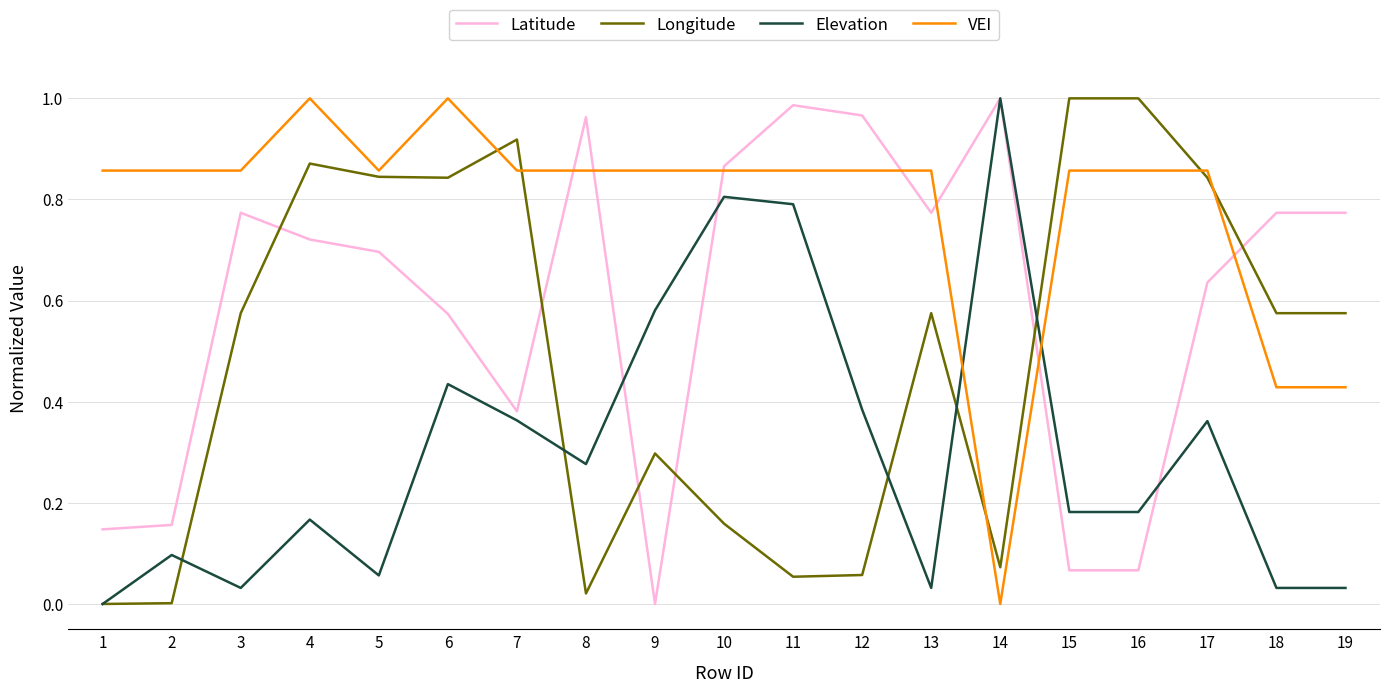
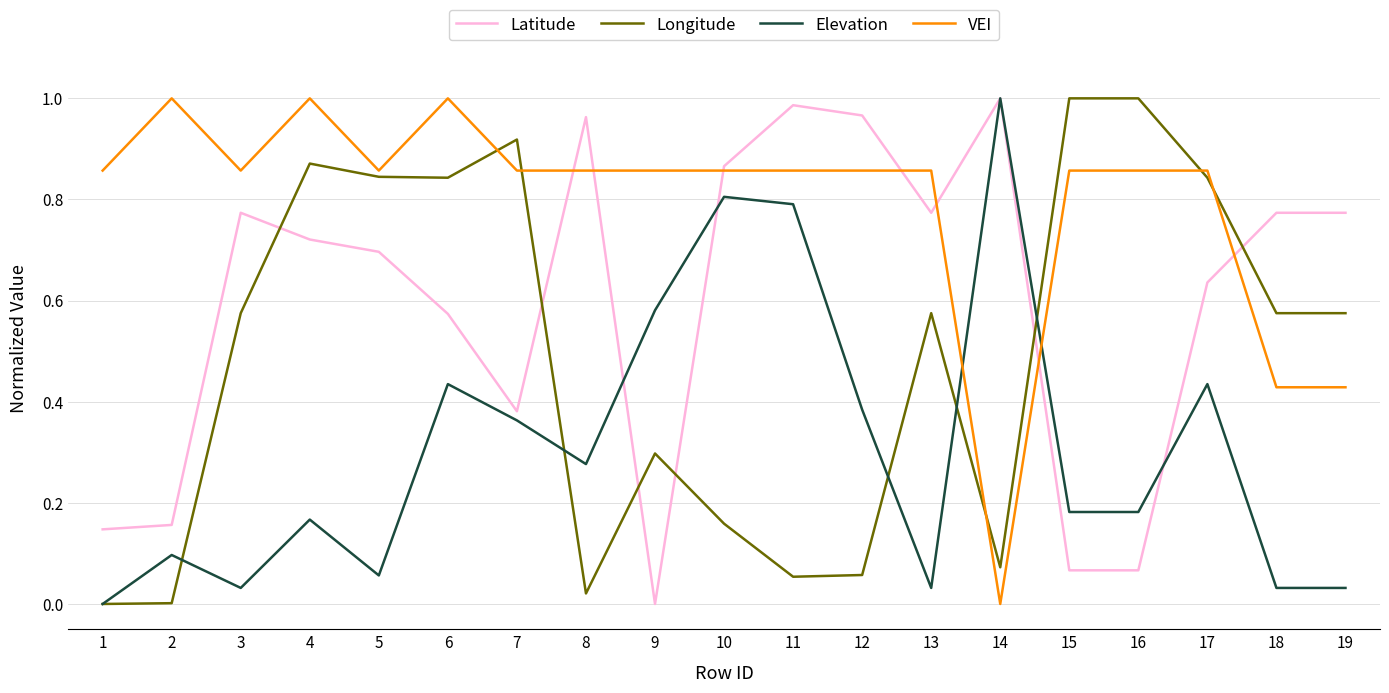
  {
    "Latitude": {
      "1": 0.15,
      "2": 0.16,
      "3": 0.77,
      "4": 0.72,
      "5": 0.70,
      "6": 0.57,
      "7": 0.38,
      "8": 0.96,
      "9": 0.00,
      "10": 0.87,
      "11": 0.99,
      "12": 0.97,
      "13": 0.77,
      "15": 0.07,
      "16": 0.07,
      "17": 0.64,
      "18": 0.77,
      "19": 0.77
    },
    "Longitude": {
      "2": 0.00,
      "3": 0.58,
      "4": 0.87,
      "5": 0.84,
      "6": 0.84,
      "7": 0.92,
      "8": 0.02,
      "9": 0.30,
      "10": 0.16,
      "11": 0.05,
      "12": 0.06,
      "13": 0.58,
      "14": 0.07,
      "15": 1.00,
      "16": 1.00,
      "17": 0.84,
      "18": 0.58,
      "19": 0.58
    },
    "Elevation": {
      "2": 0.10,
      "3": 0.03,
      "4": 0.17,
      "5": 0.06,
      "6": 0.43,
      "7": 0.36,
      "8": 0.28,
      "9": 0.58,
      "10": 0.81,
      "11": 0.79,
      "12": 0.38,
      "13": 0.03,
      "15": 0.18,
      "16": 0.18,
-     "17": 0.36,
+     "17": 0.43,
      "18": 0.03,
      "19": 0.03
    },
    "VEI": {
      "1": 0.86,
-     "2": 0.86,
+     "2": 1.00,
      "3": 0.86,
      "4": 1.00,
      "5": 0.86,
      "6": 1.00,
      "7": 0.86,
      "8": 0.86,
      "9": 0.86,
      "10": 0.86,
      "11": 0.86,
      "12": 0.86,
      "13": 0.86,
      "14": 0.00,
      "15": 0.86,
      "16": 0.86,
      "17": 0.86,
      "18": 0.43,
      "19": 0.43
    }
  }
